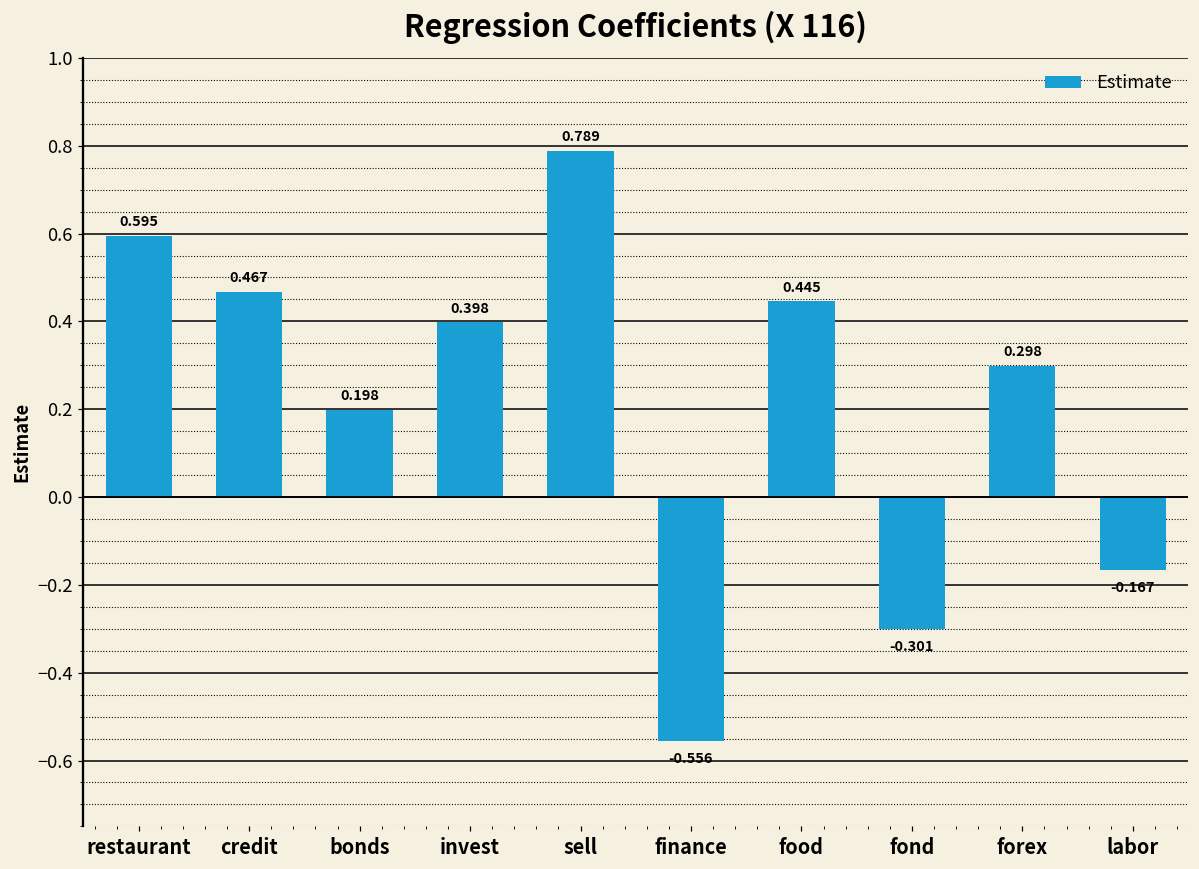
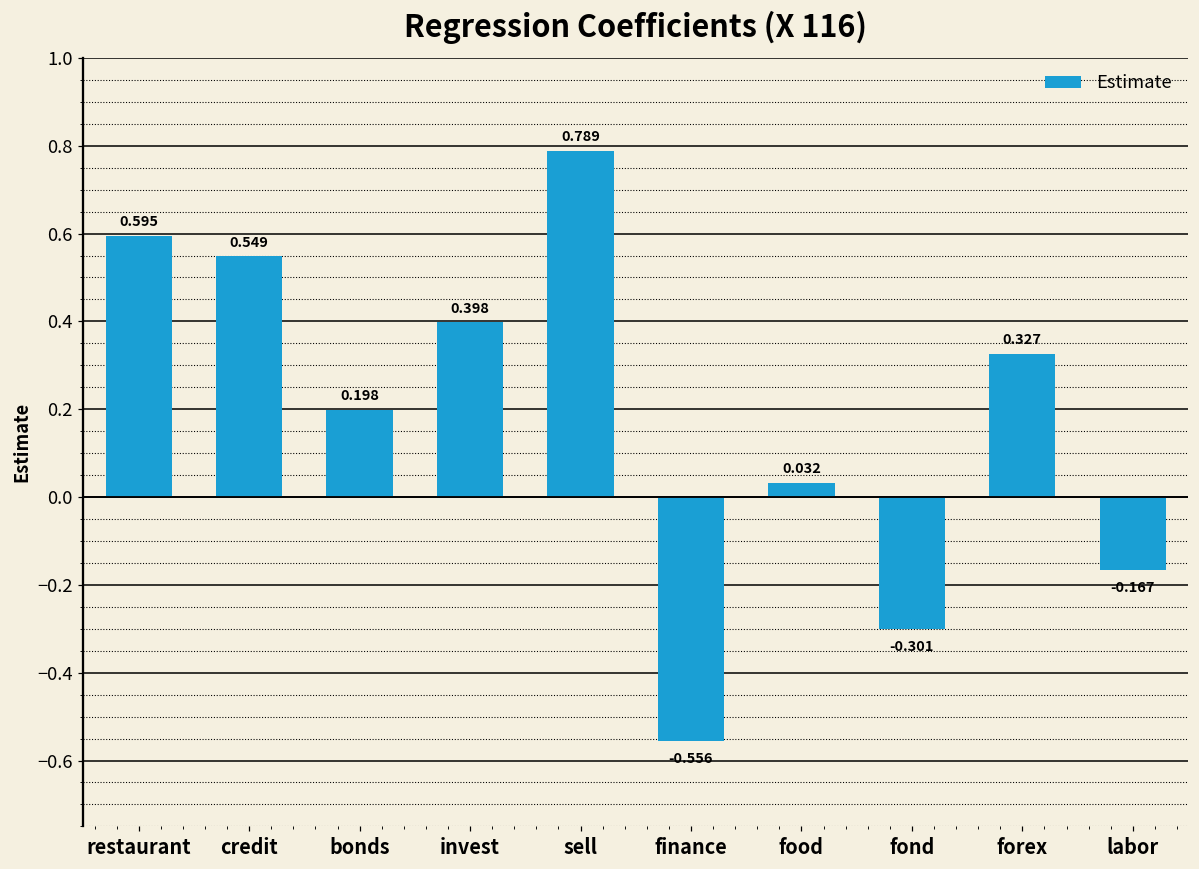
  {
    "restaurant": 0.595,
-   "credit": 0.467,
+   "credit": 0.549,
    "bonds": 0.198,
    "invest": 0.398,
    "sell": 0.789,
    "finance": -0.556,
-   "food": 0.445,
+   "food": 0.032,
    "fond": -0.301,
-   "forex": 0.298,
+   "forex": 0.327,
    "labor": -0.167
  }
